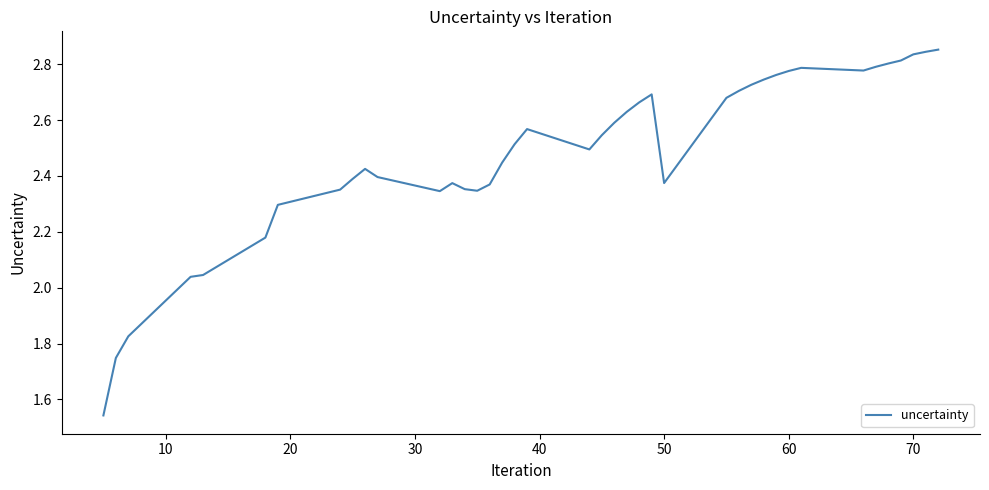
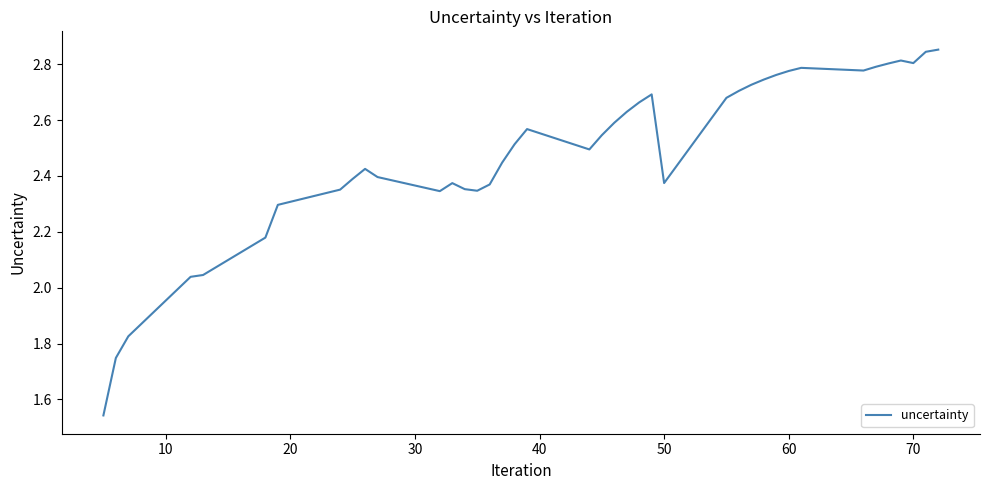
  {
    "50": 2.37,
    "60": 2.78,
-   "70": 2.83
+   "70": 2.80
  }
